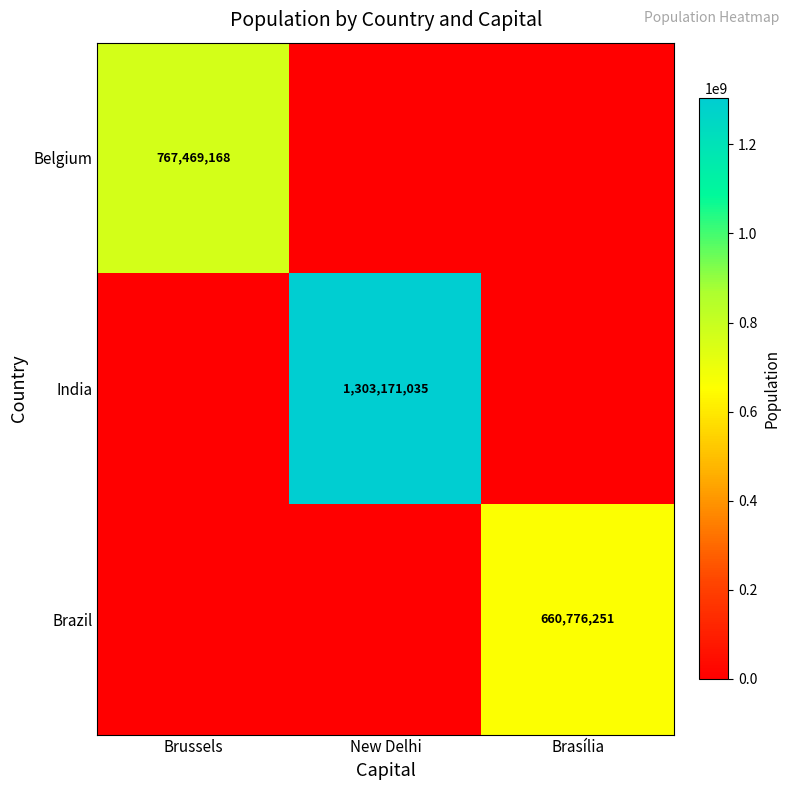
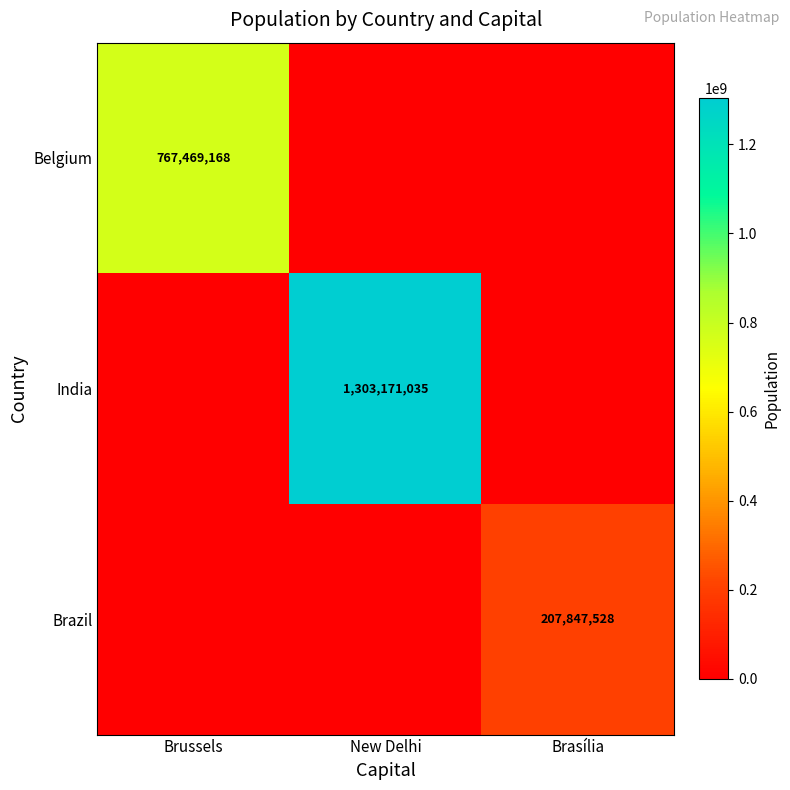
  {
    "Belgium": {
      "Brussels": "767,469,168"
    },
    "India": {
      "New Delhi": "1,303,171,035"
    },
    "Brazil": {
-     "Brasília": "660,776,251"
+     "Brasília": "207,847,528"
    }
  }
